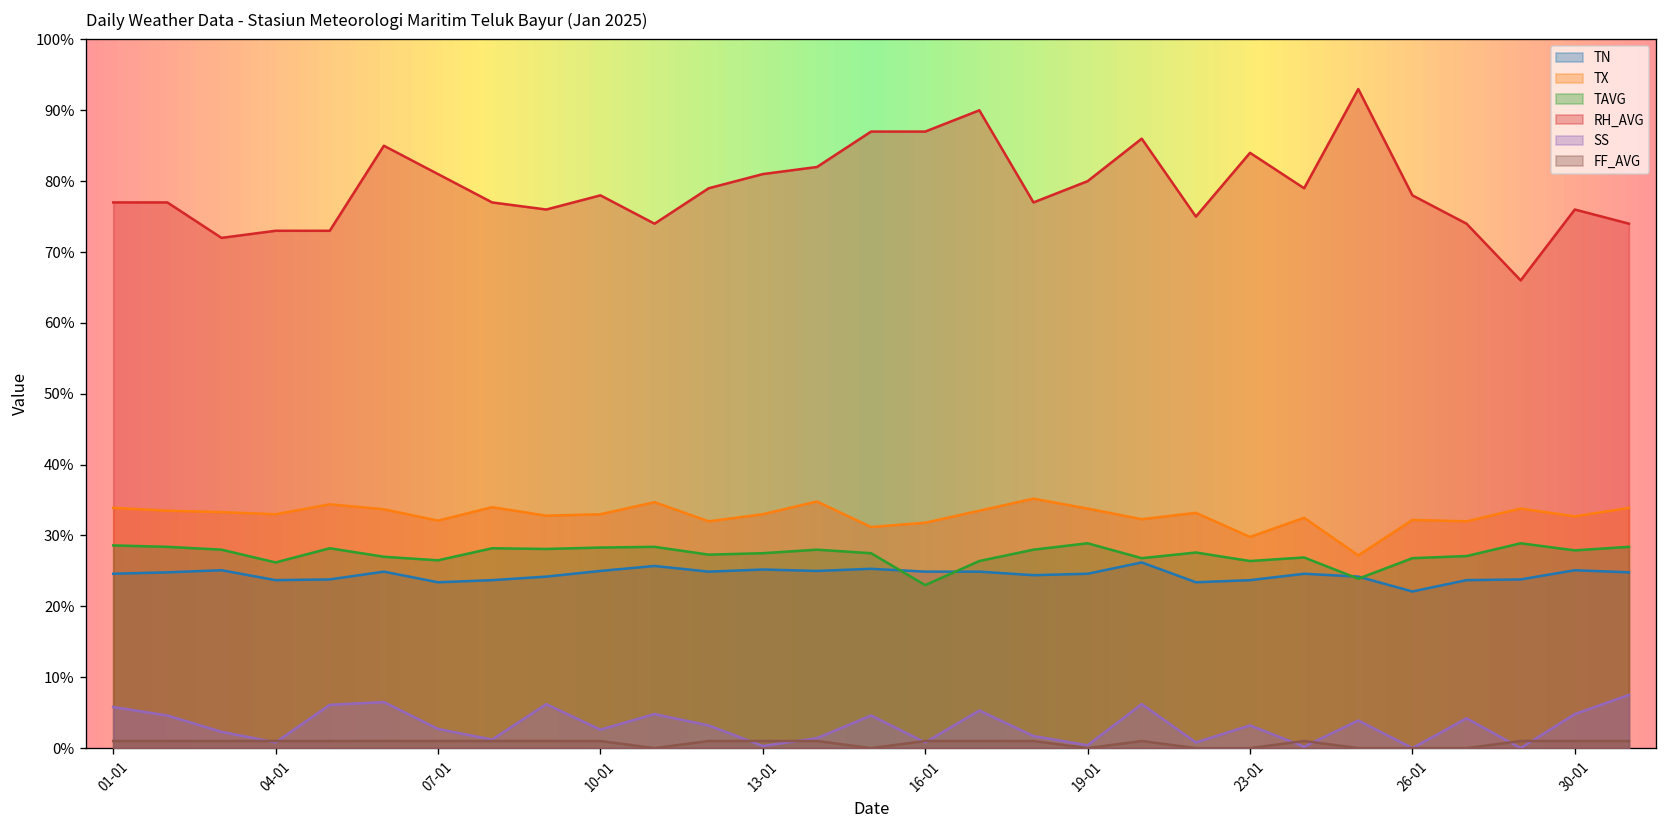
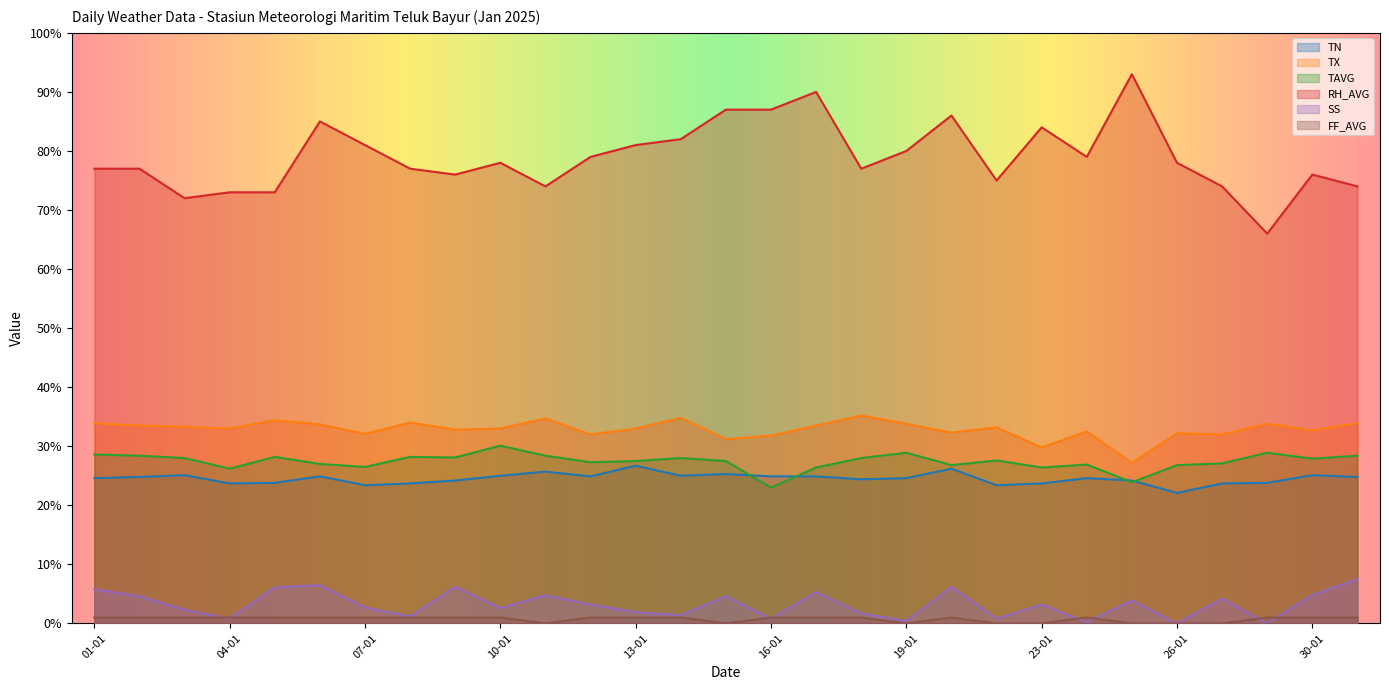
  {
    "TN": {
      "01-01": "25%",
      "04-01": "24%",
      "07-01": "23%",
      "10-01": "25%",
-     "13-01": "25%",
+     "13-01": "27%",
      "16-01": "25%",
      "19-01": "25%",
      "23-01": "24%",
      "26-01": "22%",
      "30-01": "25%"
    },
    "TAVG": {
      "01-01": "29%",
      "04-01": "26%",
      "07-01": "27%",
-     "10-01": "28%",
+     "10-01": "30%",
      "13-01": "28%",
      "16-01": "23%",
      "19-01": "29%",
      "23-01": "26%",
      "26-01": "27%",
      "30-01": "28%"
    },
    "SS": {
      "01-01": "6%",
      "07-01": "3%",
      "10-01": "3%",
-     "13-01": "0%",
+     "13-01": "2%",
      "23-01": "3%",
      "30-01": "5%"
    }
  }
